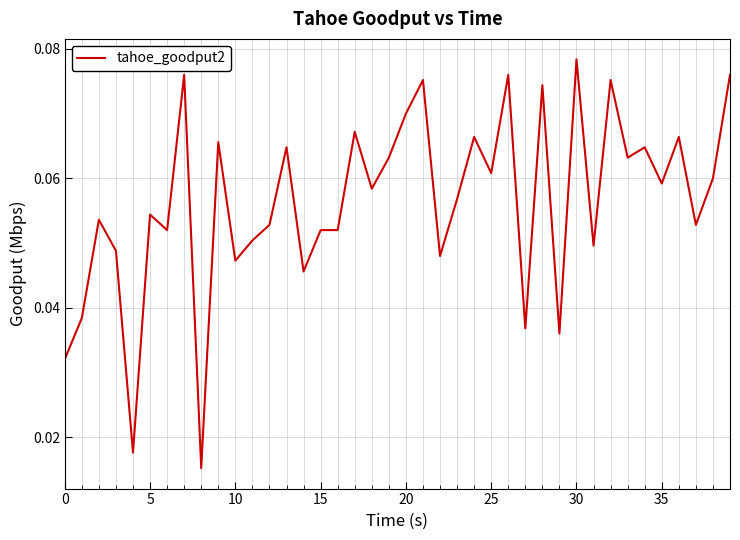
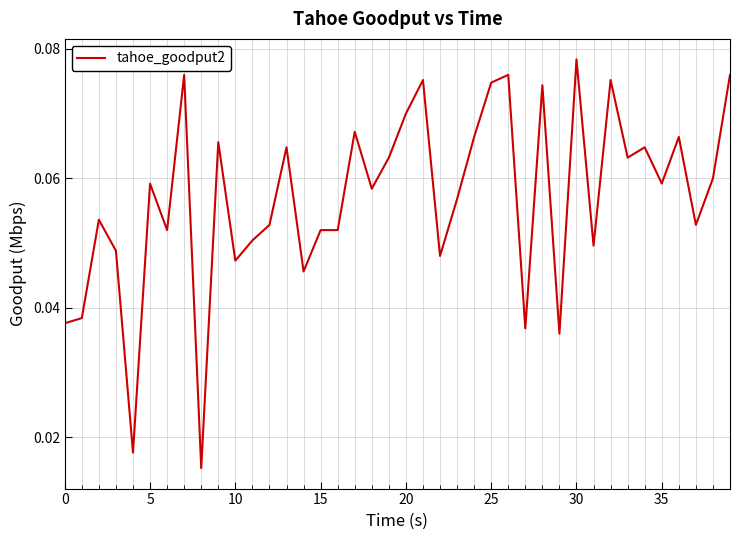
  {
-   "0": 0.032,
-   "5": 0.054,
+   "0": 0.038,
+   "5": 0.059,
    "10": 0.047,
    "15": 0.052,
    "20": 0.070,
-   "25": 0.061,
+   "25": 0.075,
    "30": 0.078,
    "35": 0.059
  }
